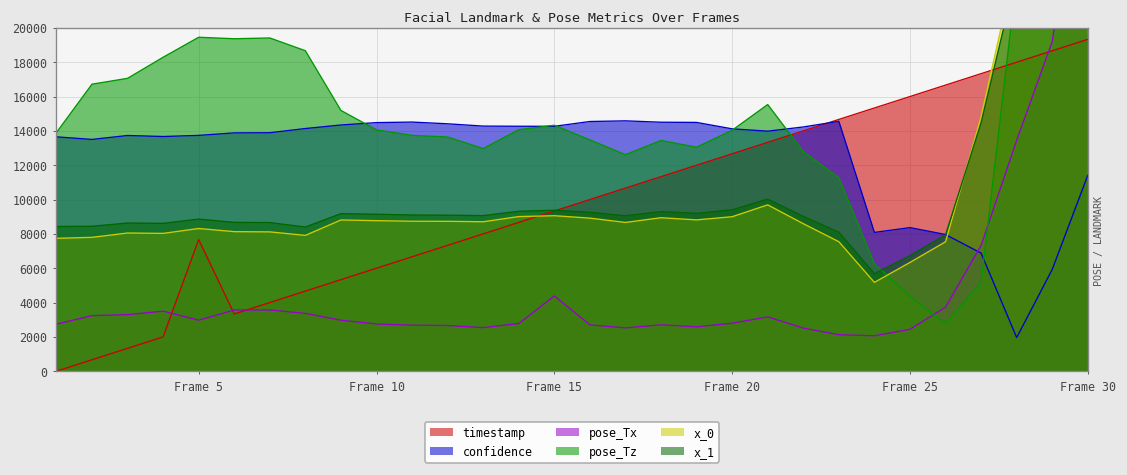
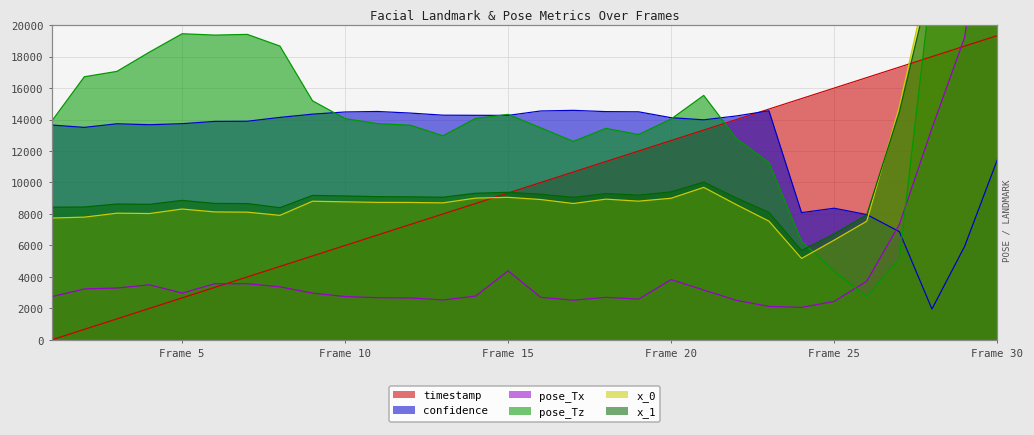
  {
    "timestamp": {
-     "Frame 5": 7700,
+     "Frame 5": 2700,
      "Frame 10": 6000,
      "Frame 20": 12700,
      "Frame 25": 16000,
      "Frame 30": 19300
    },
    "confidence": {
      "Frame 5": 13700,
      "Frame 10": 14500,
      "Frame 25": 8400,
      "Frame 30": 11400
    },
    "pose_Tx": {
      "Frame 5": 3000,
      "Frame 10": 2800,
      "Frame 15": 4400,
-     "Frame 20": 2800,
+     "Frame 20": 3800,
      "Frame 25": 2400
    },
    "x_0": {
      "Frame 5": 8300,
      "Frame 10": 8800,
      "Frame 15": 9100,
      "Frame 20": 9000,
      "Frame 25": 6300
    }
  }
